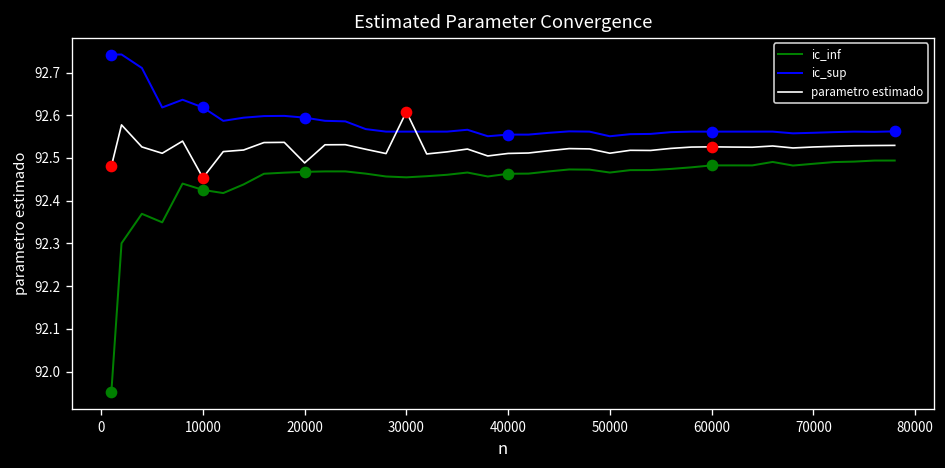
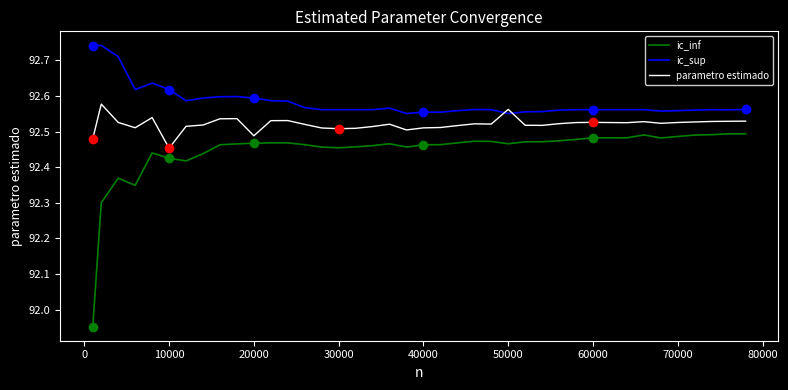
  {
    "parametro estimado": {
      "20000": 92.49,
-     "30000": 92.61,
+     "30000": 92.51,
      "40000": 92.51,
-     "50000": 92.51,
+     "50000": 92.56,
      "70000": 92.53
    }
  }
